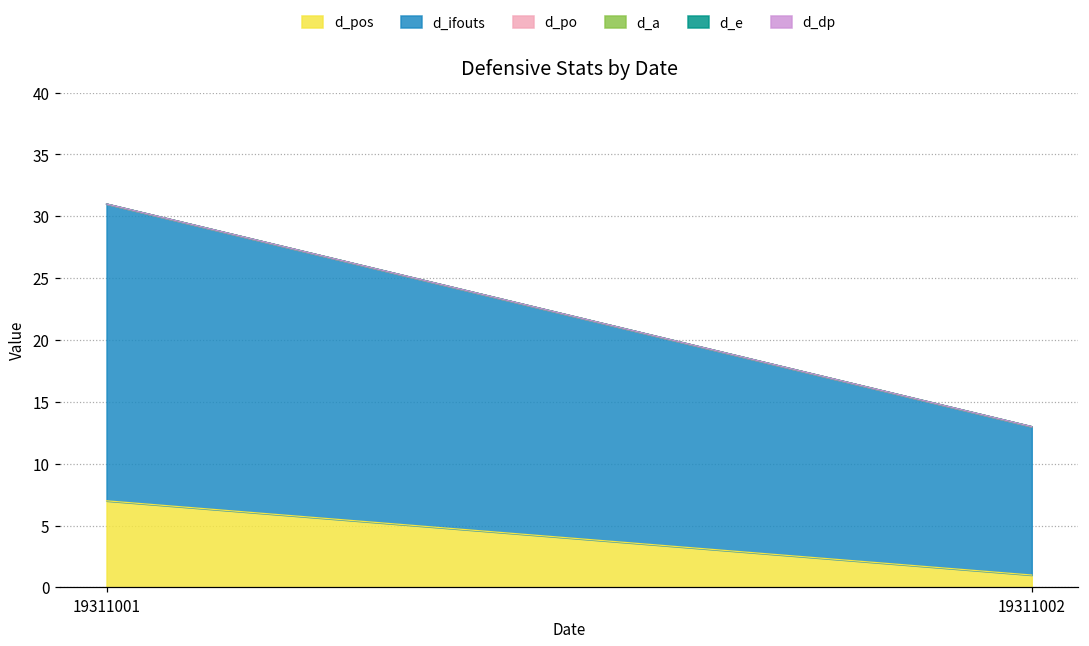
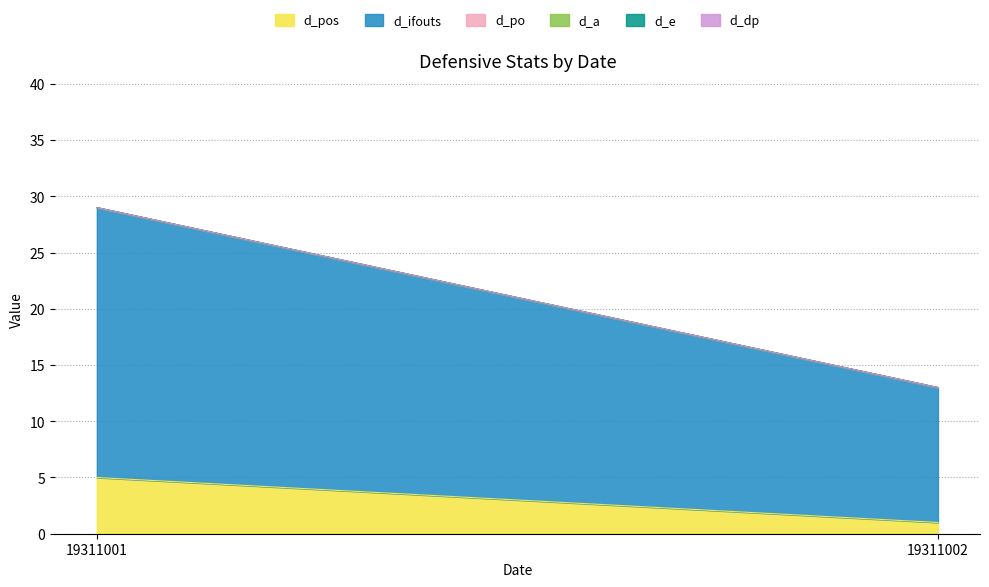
  {
    "d_pos": {
-     "19311001": 7,
+     "19311001": 5,
      "19311002": 1
    }
  }
